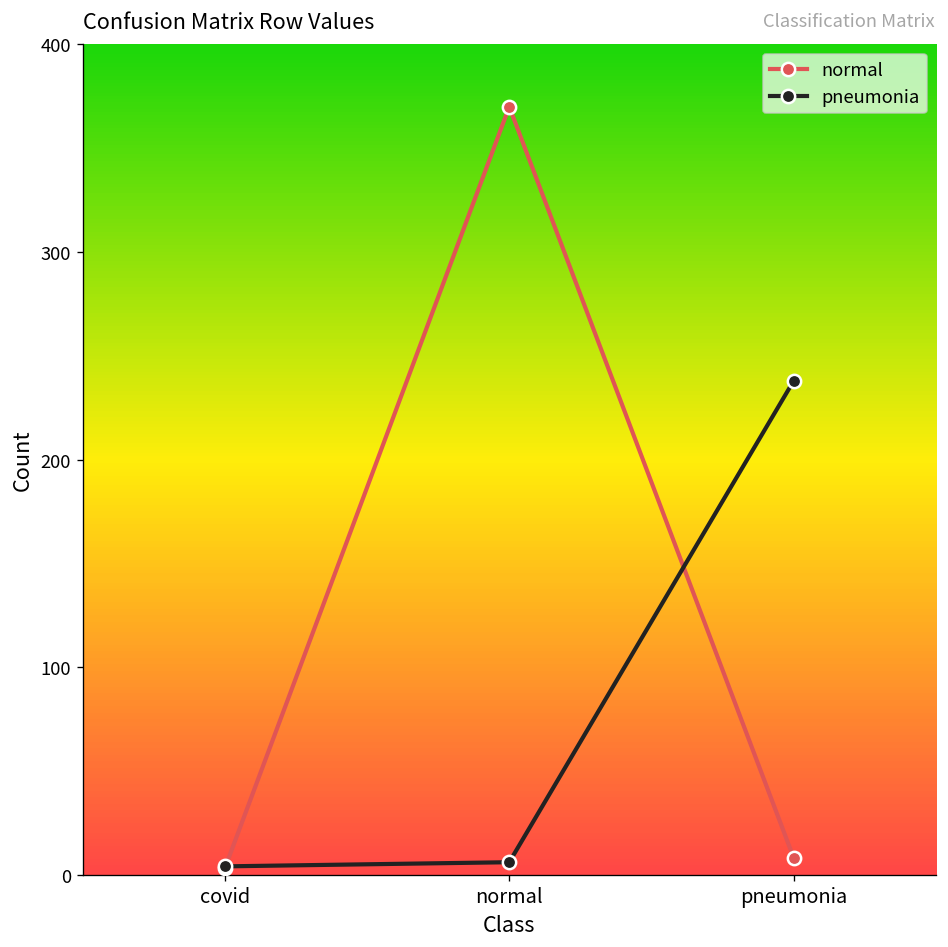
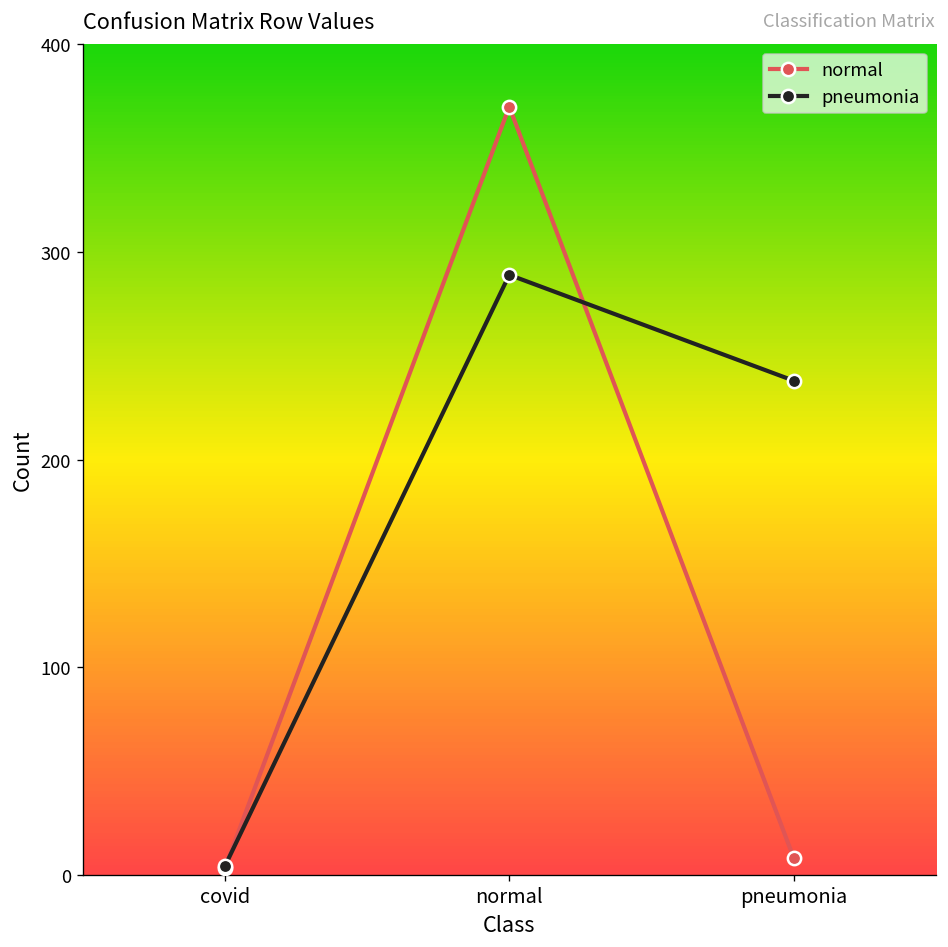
  {
    "normal": {
      "normal": 370,
      "pneumonia": 8
    },
    "pneumonia": {
-     "normal": 6,
+     "normal": 289,
      "pneumonia": 238
    }
  }
